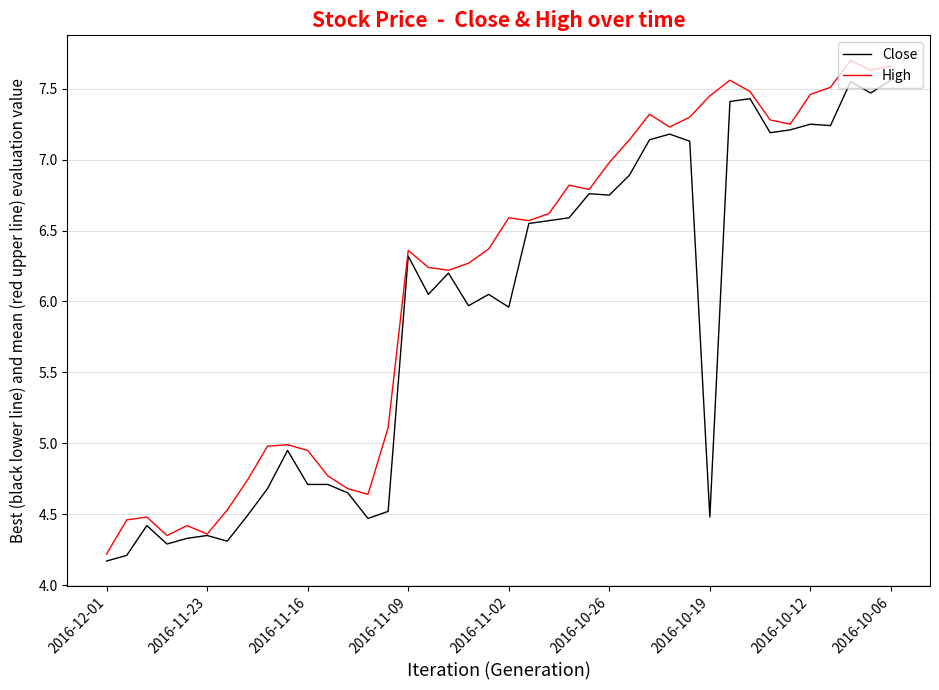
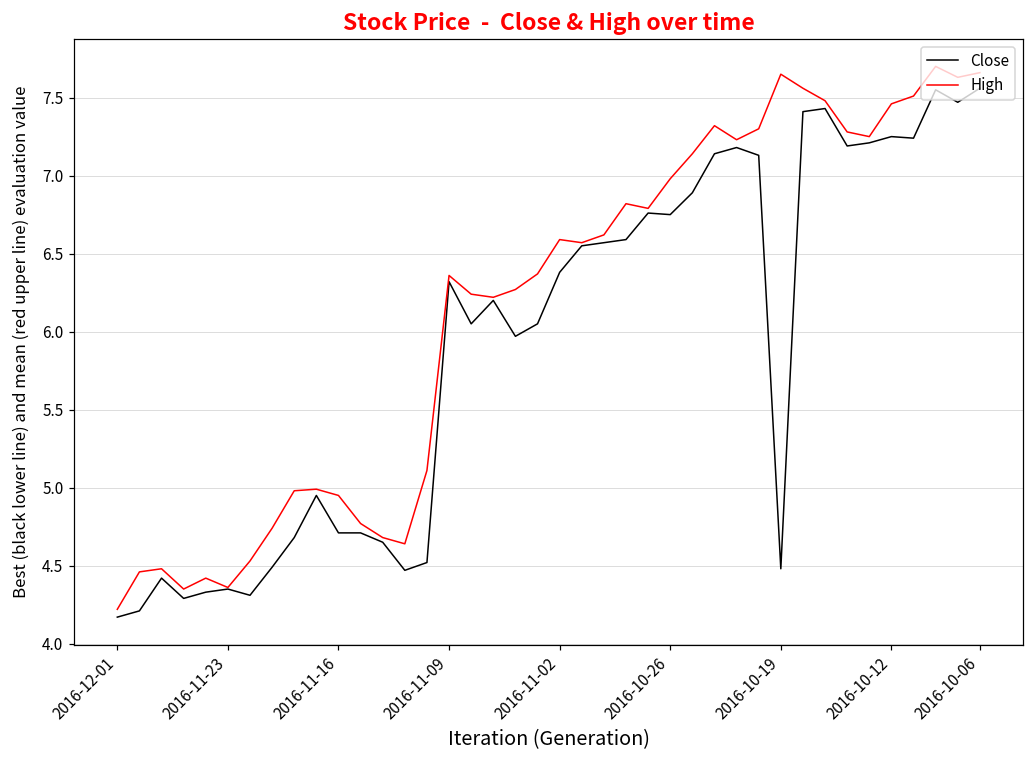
  {
    "Close": {
      "2016-12-01": 4.17,
      "2016-11-16": 4.71,
      "2016-11-09": 6.32,
-     "2016-11-02": 5.96,
+     "2016-11-02": 6.38,
      "2016-10-26": 6.75,
      "2016-10-19": 4.48,
      "2016-10-12": 7.25
    },
    "High": {
      "2016-12-01": 4.22,
      "2016-11-16": 4.95,
      "2016-11-09": 6.36,
      "2016-11-02": 6.59,
      "2016-10-26": 6.98,
-     "2016-10-19": 7.45,
+     "2016-10-19": 7.65,
      "2016-10-12": 7.46
    }
  }
